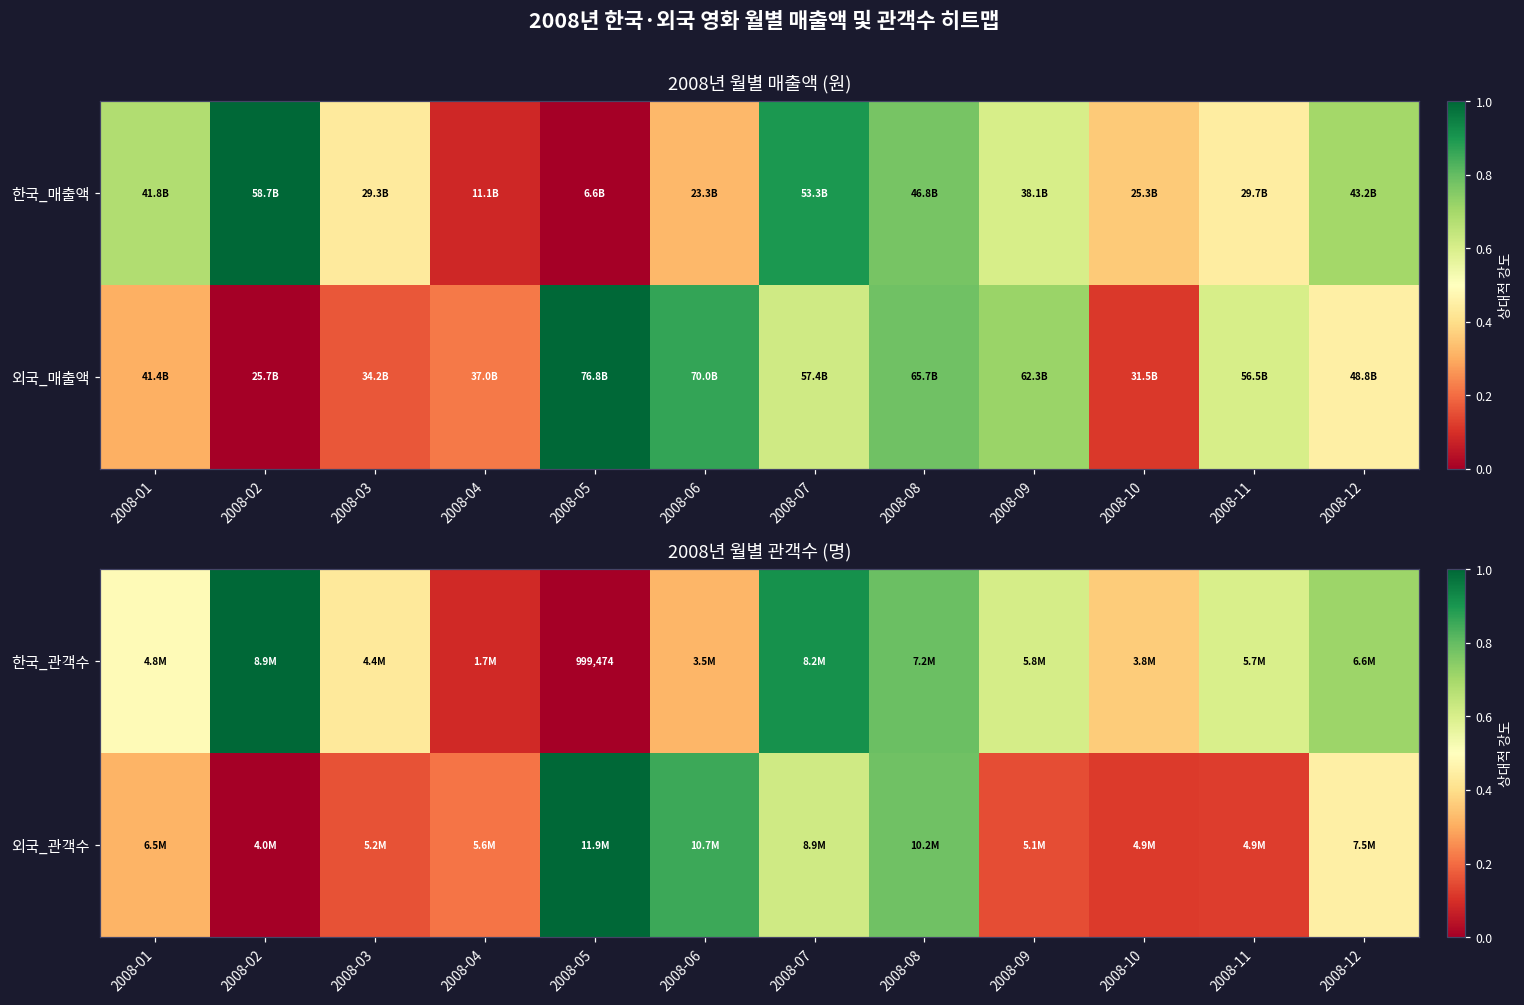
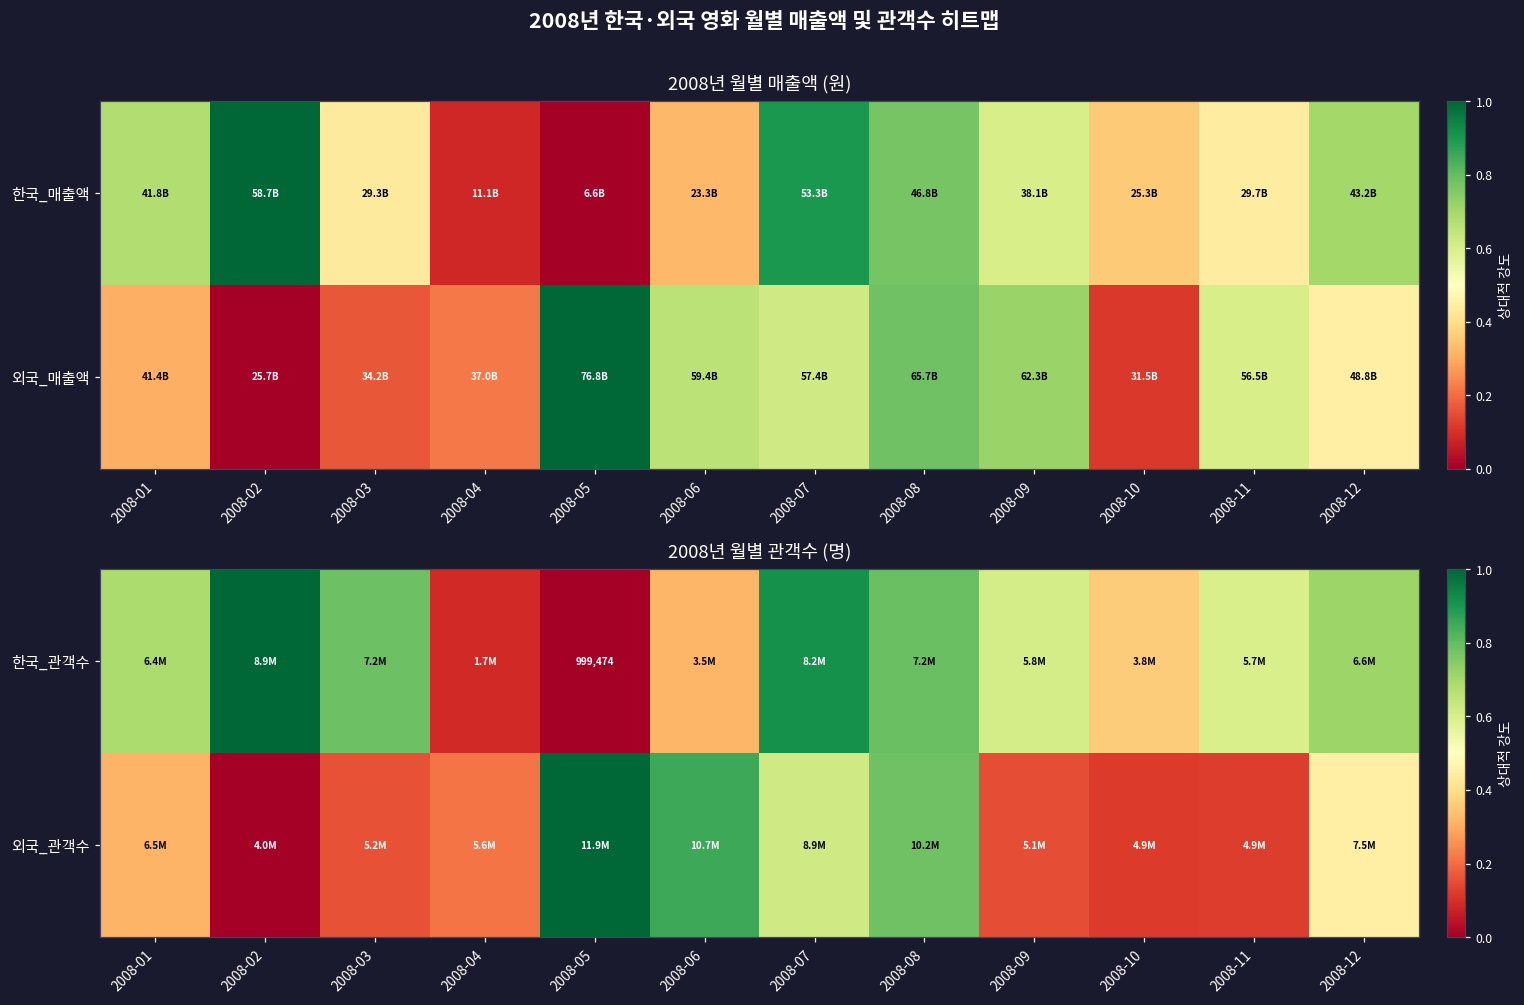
  {
    "2008년 월별 매출액 (원)": {
      "한국_매출액": {
        "2008-01": "41.8B",
        "2008-02": "58.7B",
        "2008-03": "29.3B",
        "2008-04": "11.1B",
        "2008-05": "6.6B",
        "2008-06": "23.3B",
        "2008-07": "53.3B",
        "2008-08": "46.8B",
        "2008-09": "38.1B",
        "2008-10": "25.3B",
        "2008-11": "29.7B",
        "2008-12": "43.2B"
      },
      "외국_매출액": {
        "2008-01": "41.4B",
        "2008-02": "25.7B",
        "2008-03": "34.2B",
        "2008-04": "37.0B",
        "2008-05": "76.8B",
-       "2008-06": "70.0B",
+       "2008-06": "59.4B",
        "2008-07": "57.4B",
        "2008-08": "65.7B",
        "2008-09": "62.3B",
        "2008-10": "31.5B",
        "2008-11": "56.5B",
        "2008-12": "48.8B"
      }
    },
    "2008년 월별 관객수 (명)": {
      "한국_관객수": {
-       "2008-01": "4.8M",
+       "2008-01": "6.4M",
        "2008-02": "8.9M",
-       "2008-03": "4.4M",
+       "2008-03": "7.2M",
        "2008-04": "1.7M",
        "2008-05": "999,474",
        "2008-06": "3.5M",
        "2008-07": "8.2M",
        "2008-08": "7.2M",
        "2008-09": "5.8M",
        "2008-10": "3.8M",
        "2008-11": "5.7M",
        "2008-12": "6.6M"
      },
      "외국_관객수": {
        "2008-01": "6.5M",
        "2008-02": "4.0M",
        "2008-03": "5.2M",
        "2008-04": "5.6M",
        "2008-05": "11.9M",
        "2008-06": "10.7M",
        "2008-07": "8.9M",
        "2008-08": "10.2M",
        "2008-09": "5.1M",
        "2008-10": "4.9M",
        "2008-11": "4.9M",
        "2008-12": "7.5M"
      }
    }
  }
